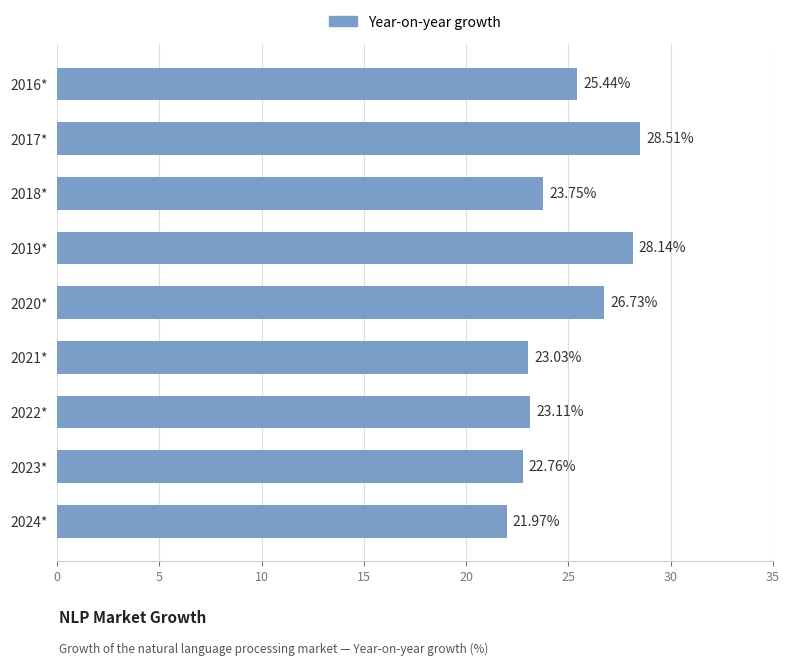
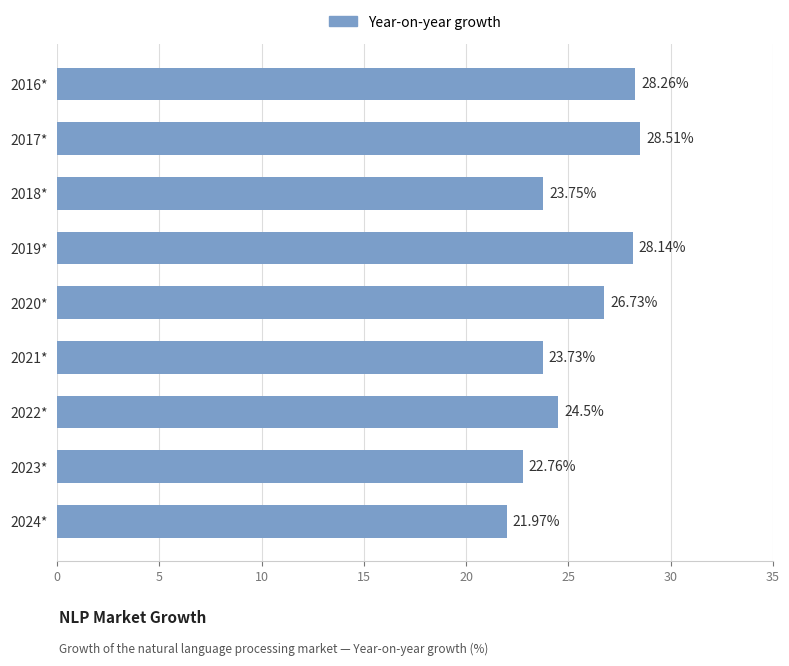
  {
-   "2016*": "25.44%",
+   "2016*": "28.26%",
    "2017*": "28.51%",
    "2018*": "23.75%",
    "2019*": "28.14%",
    "2020*": "26.73%",
-   "2021*": "23.03%",
-   "2022*": "23.11%",
+   "2021*": "23.73%",
+   "2022*": "24.5%",
    "2023*": "22.76%",
    "2024*": "21.97%"
  }
